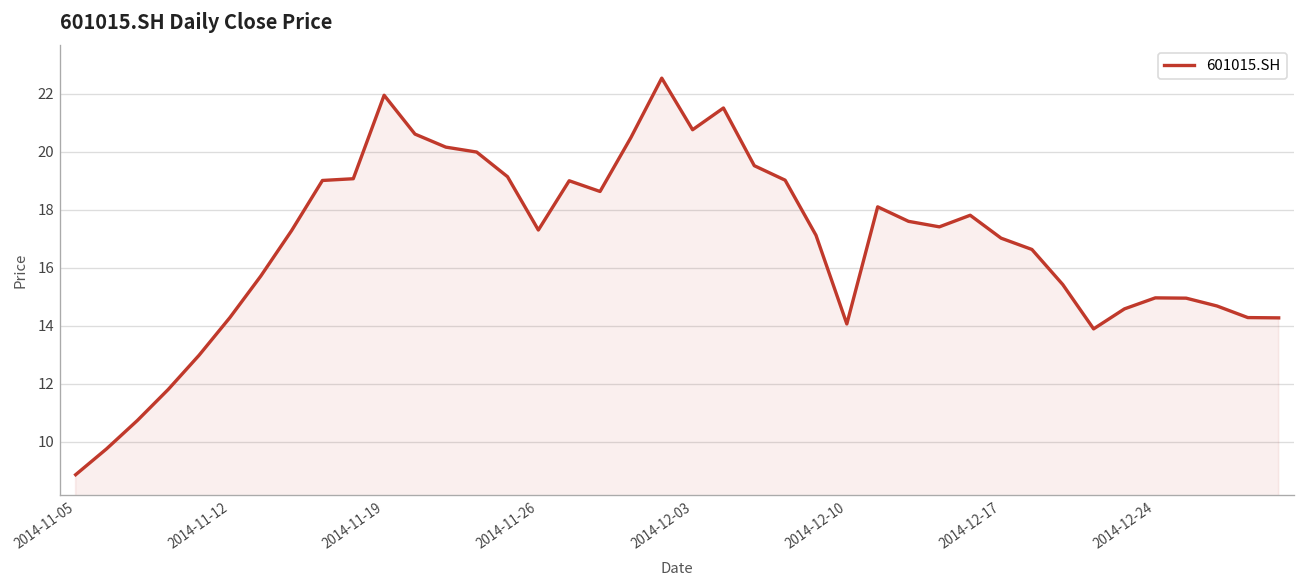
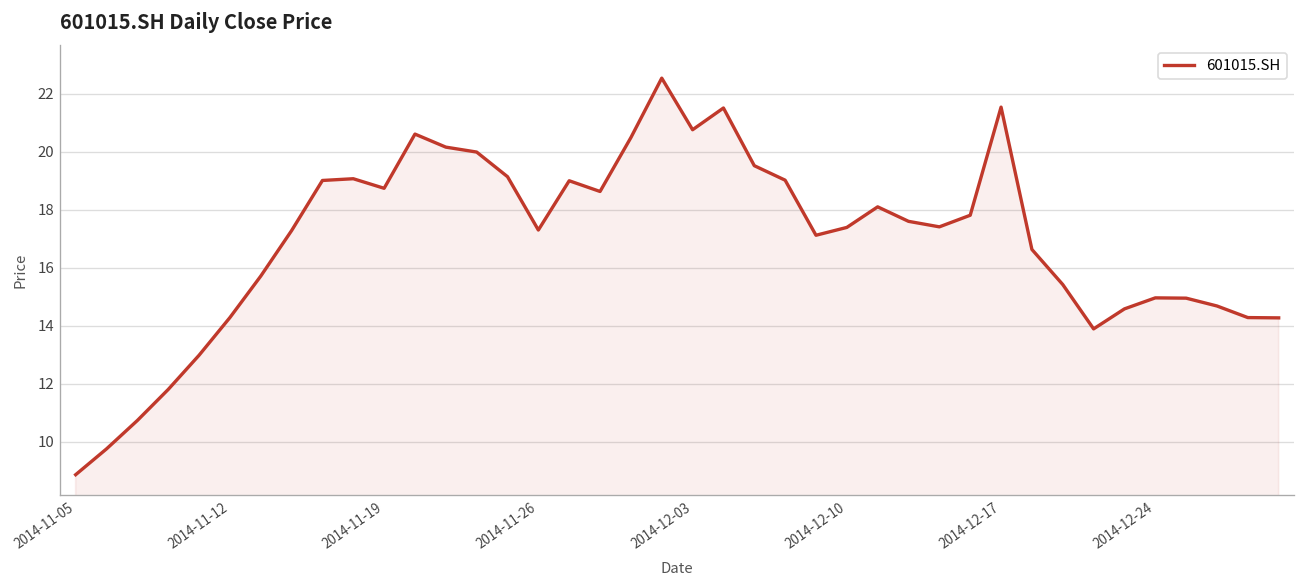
  {
    "2014-11-05": 8.9,
    "2014-11-12": 14.3,
-   "2014-11-19": 22.0,
+   "2014-11-19": 18.7,
    "2014-11-26": 17.3,
    "2014-12-03": 20.8,
-   "2014-12-10": 14.1,
-   "2014-12-17": 17.0,
+   "2014-12-10": 17.4,
+   "2014-12-17": 21.5,
    "2014-12-24": 15.0
  }
